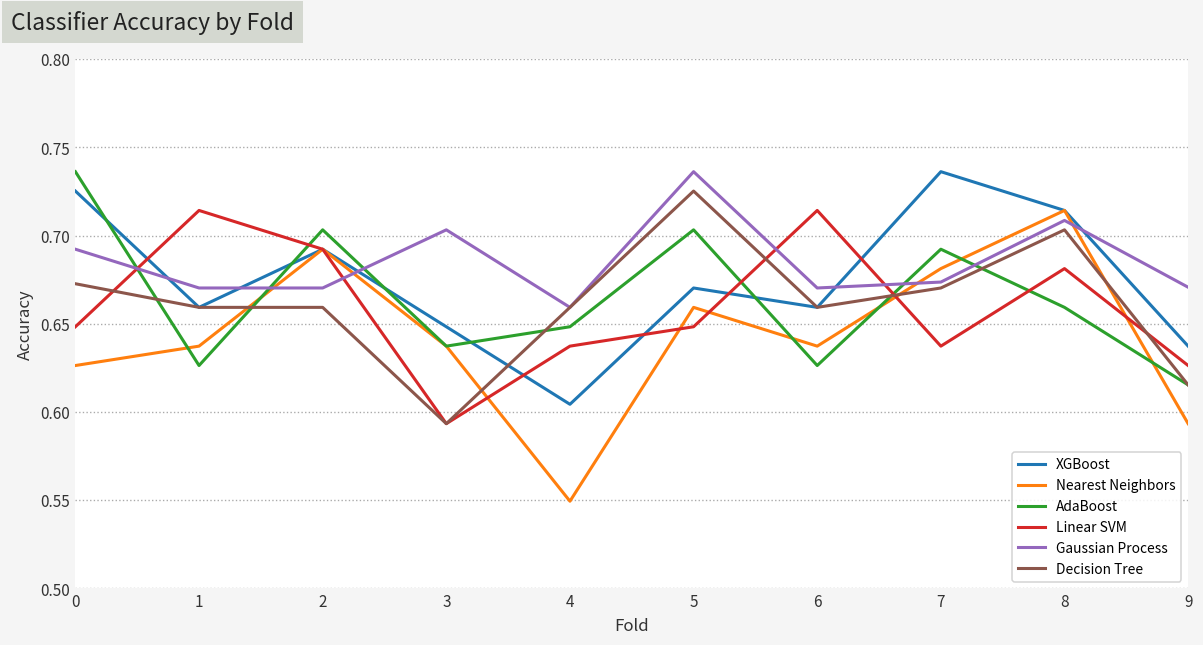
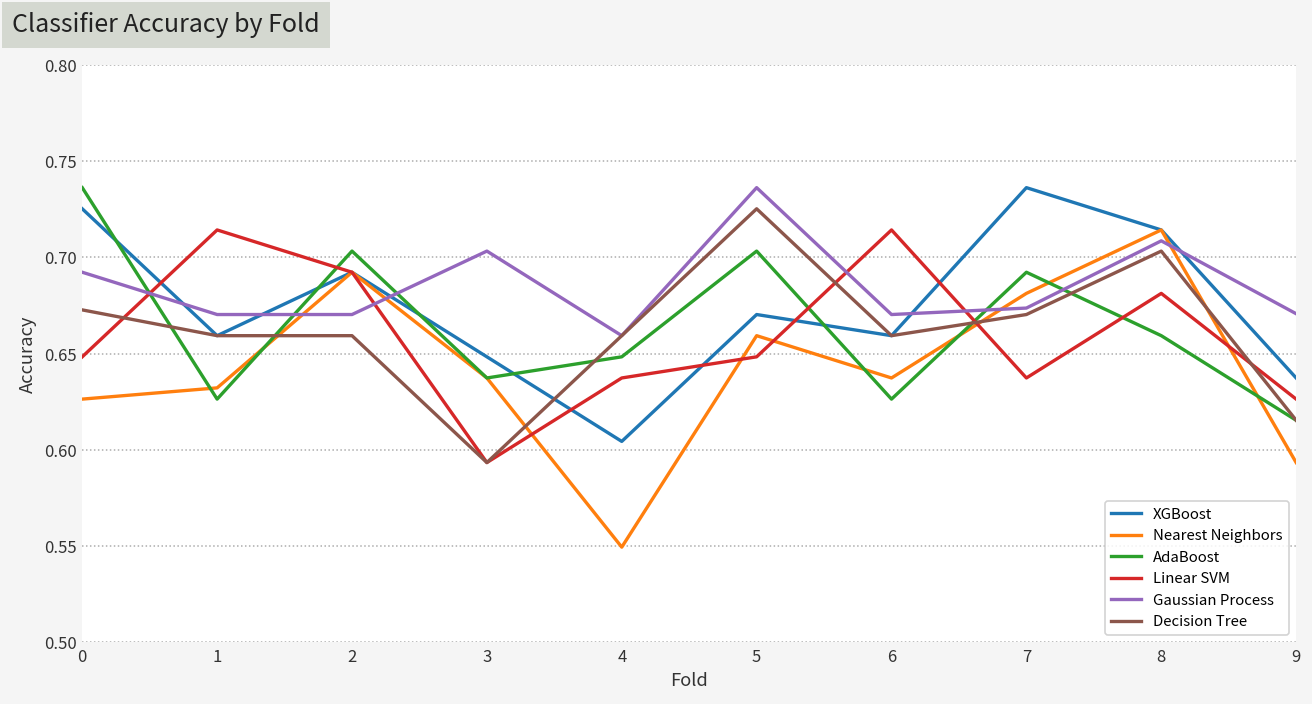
  {
    "XGBoost": {
      "0": 0.725,
      "3": 0.648,
      "4": 0.604,
      "5": 0.670,
      "7": 0.736,
      "9": 0.637
    },
    "Nearest Neighbors": {
      "0": 0.626,
-     "1": 0.637,
+     "1": 0.632,
      "4": 0.549,
      "5": 0.659,
      "6": 0.637,
      "7": 0.681,
      "9": 0.593
    },
    "AdaBoost": {
      "0": 0.736,
      "1": 0.626,
      "2": 0.703,
      "4": 0.648,
      "5": 0.703,
      "6": 0.626,
      "7": 0.692,
      "8": 0.659
    },
    "Linear SVM": {
      "0": 0.648,
      "1": 0.714,
      "4": 0.637,
      "5": 0.648,
      "6": 0.714,
      "7": 0.637,
      "8": 0.681,
      "9": 0.626
    },
    "Gaussian Process": {
      "0": 0.692,
      "1": 0.670,
      "2": 0.670,
      "3": 0.703,
      "5": 0.736,
      "6": 0.670,
      "7": 0.674,
      "8": 0.709,
      "9": 0.671
    },
    "Decision Tree": {
      "0": 0.673,
      "2": 0.659,
      "5": 0.725,
      "7": 0.670,
      "8": 0.703
    }
  }
